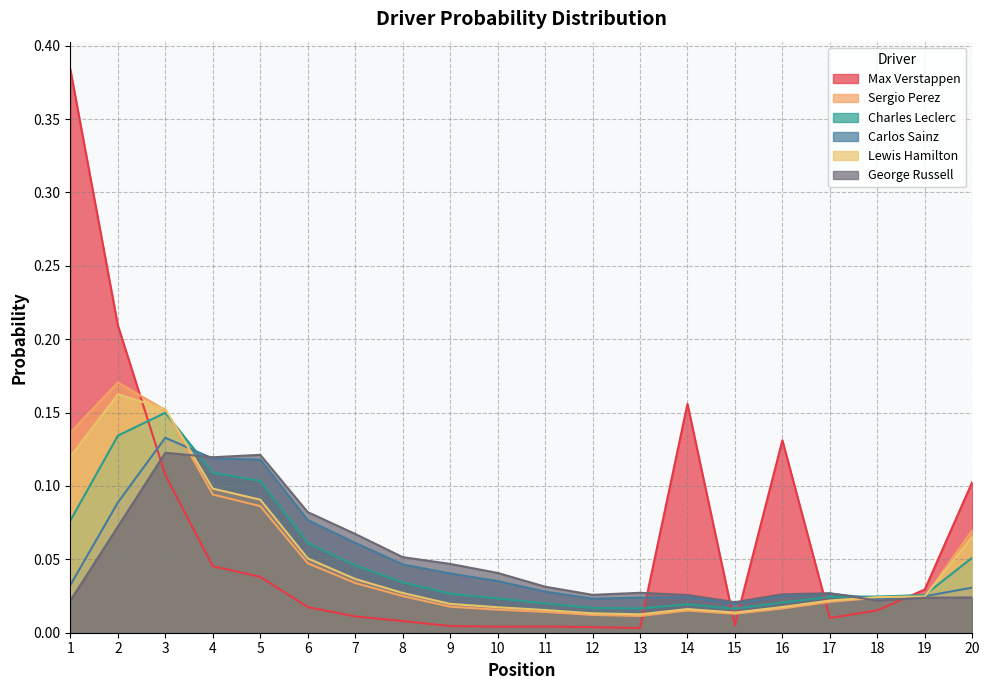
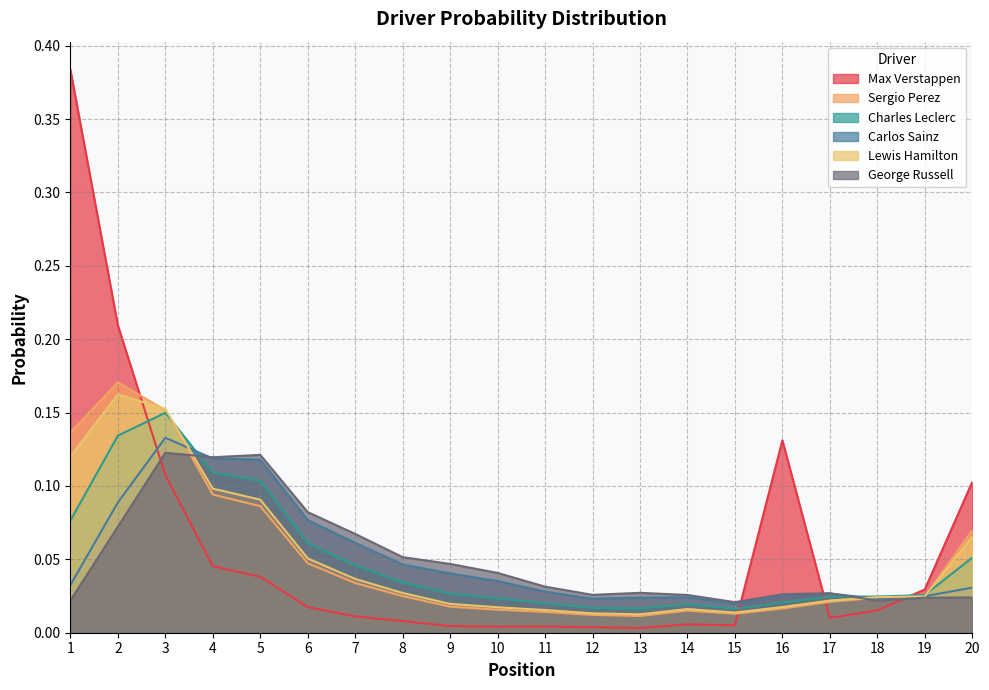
  {
    "Max Verstappen": {
      "1": 0.384,
      "2": 0.209,
      "3": 0.107,
      "4": 0.045,
      "5": 0.038,
      "6": 0.017,
      "7": 0.011,
      "8": 0.008,
      "9": 0.005,
      "10": 0.004,
      "11": 0.004,
      "12": 0.004,
      "13": 0.003,
-     "14": 0.156,
+     "14": 0.006,
      "15": 0.005,
      "16": 0.131,
      "17": 0.010,
      "18": 0.015,
      "19": 0.029,
      "20": 0.103
    }
  }
